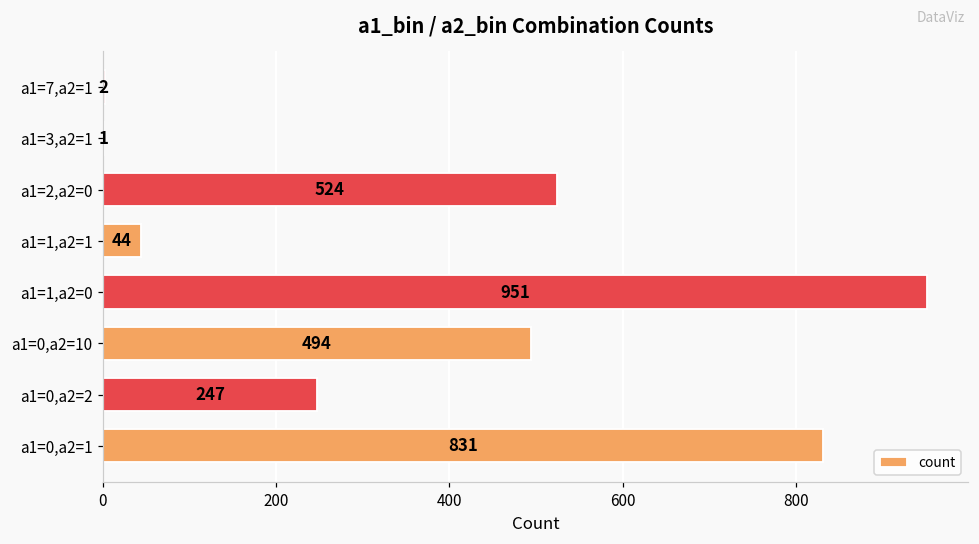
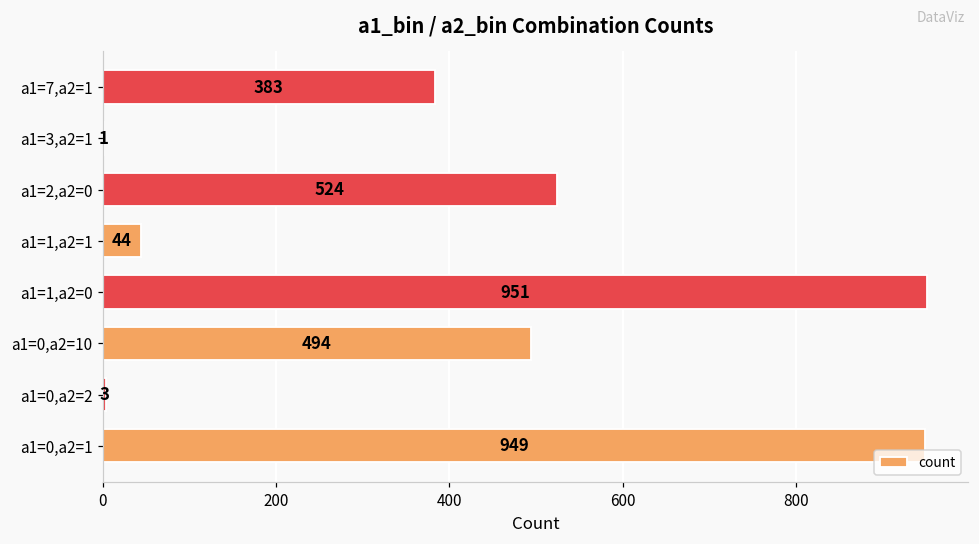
  {
-   "a1=7,a2=1": 2,
+   "a1=7,a2=1": 383,
    "a1=3,a2=1": 1,
    "a1=2,a2=0": 524,
    "a1=1,a2=1": 44,
    "a1=1,a2=0": 951,
    "a1=0,a2=10": 494,
-   "a1=0,a2=2": 247,
-   "a1=0,a2=1": 831
+   "a1=0,a2=2": 3,
+   "a1=0,a2=1": 949
  }
